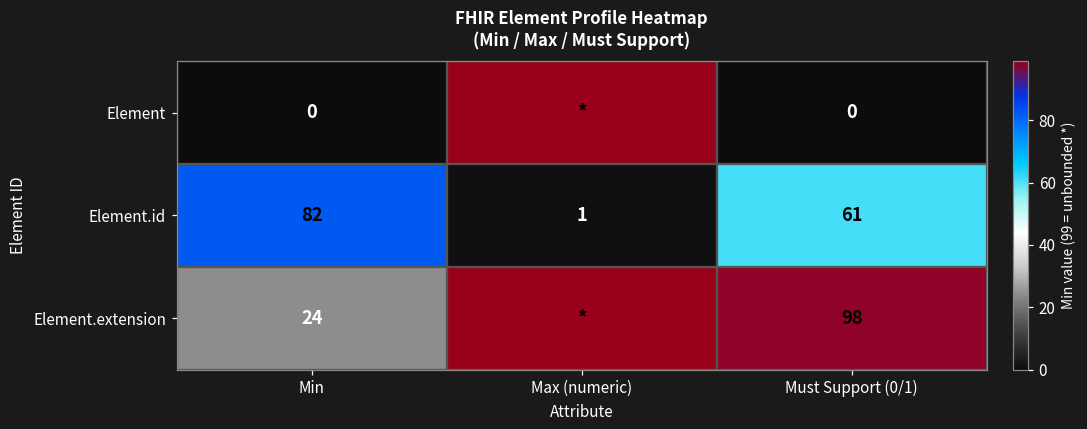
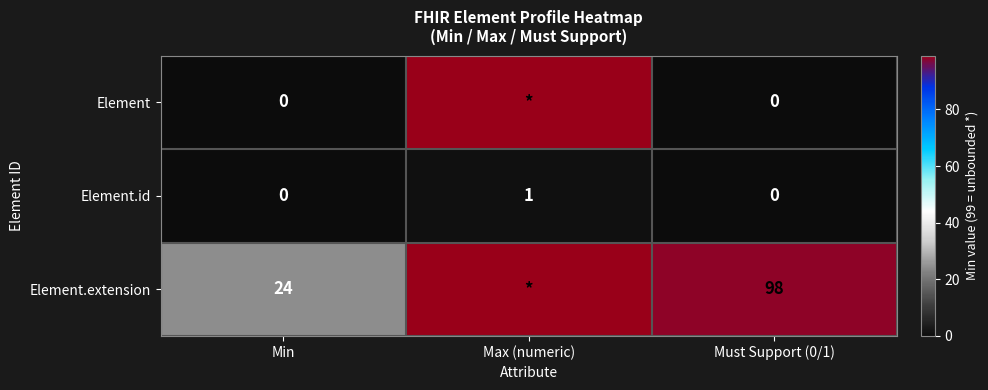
  {
    "Element": {
      "Min": 0,
      "Must Support (0/1)": 0
    },
    "Element.id": {
-     "Min": 82,
+     "Min": 0,
      "Max (numeric)": 1,
-     "Must Support (0/1)": 61
+     "Must Support (0/1)": 0
    },
    "Element.extension": {
      "Min": 24,
      "Must Support (0/1)": 98
    }
  }
